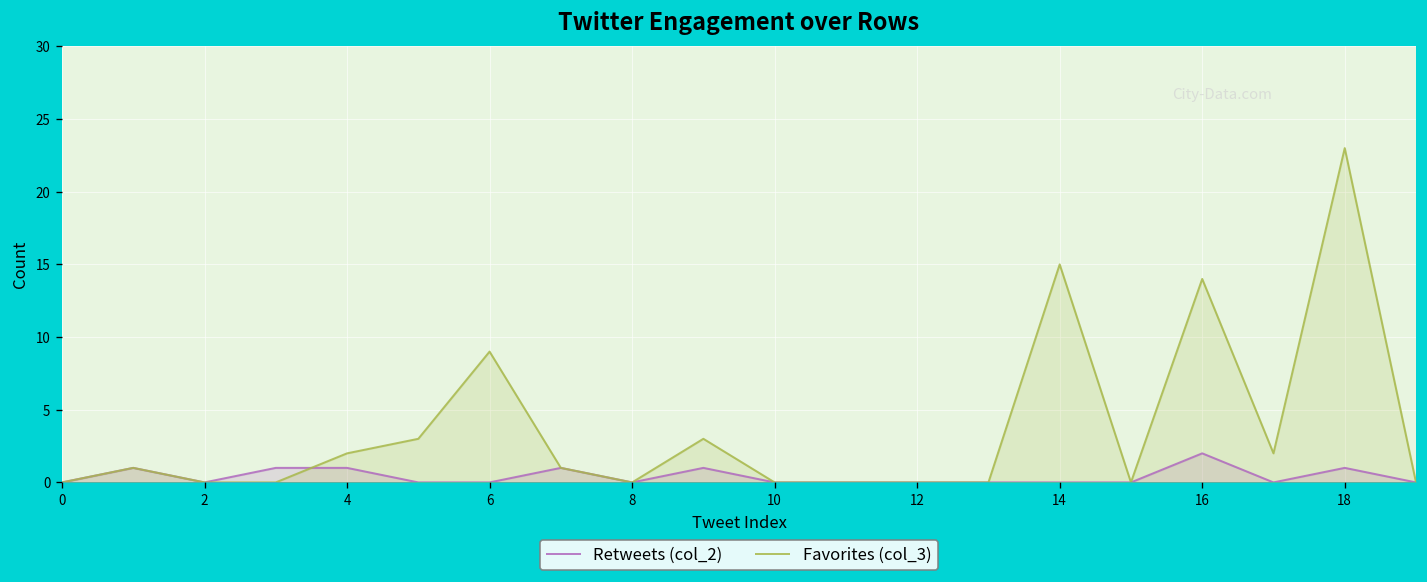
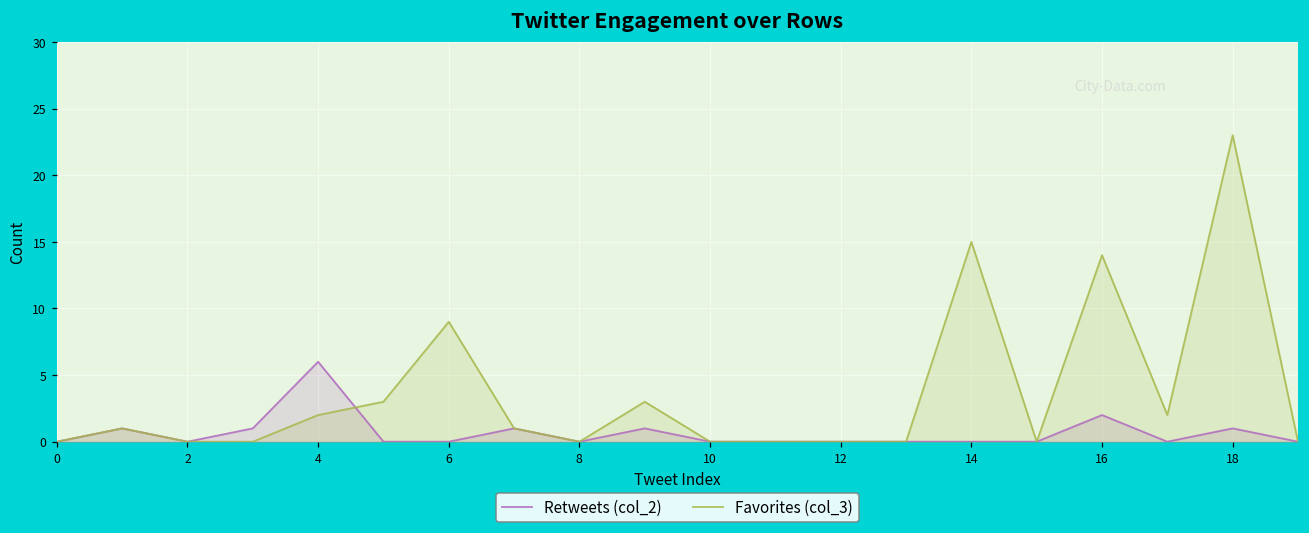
  {
    "Retweets (col_2)": {
-     "4": 1,
+     "4": 6,
      "6": 0,
      "14": 0,
      "16": 2,
      "18": 1
    },
    "Favorites (col_3)": {
      "4": 2,
      "6": 9,
      "14": 15,
      "16": 14,
      "18": 23
    }
  }
